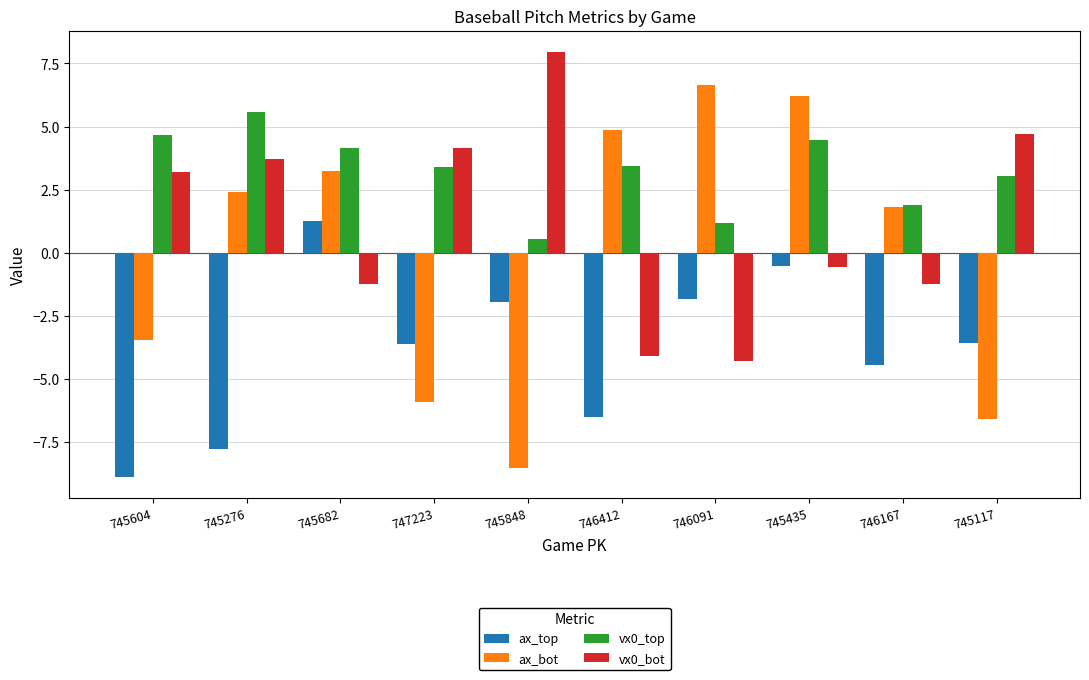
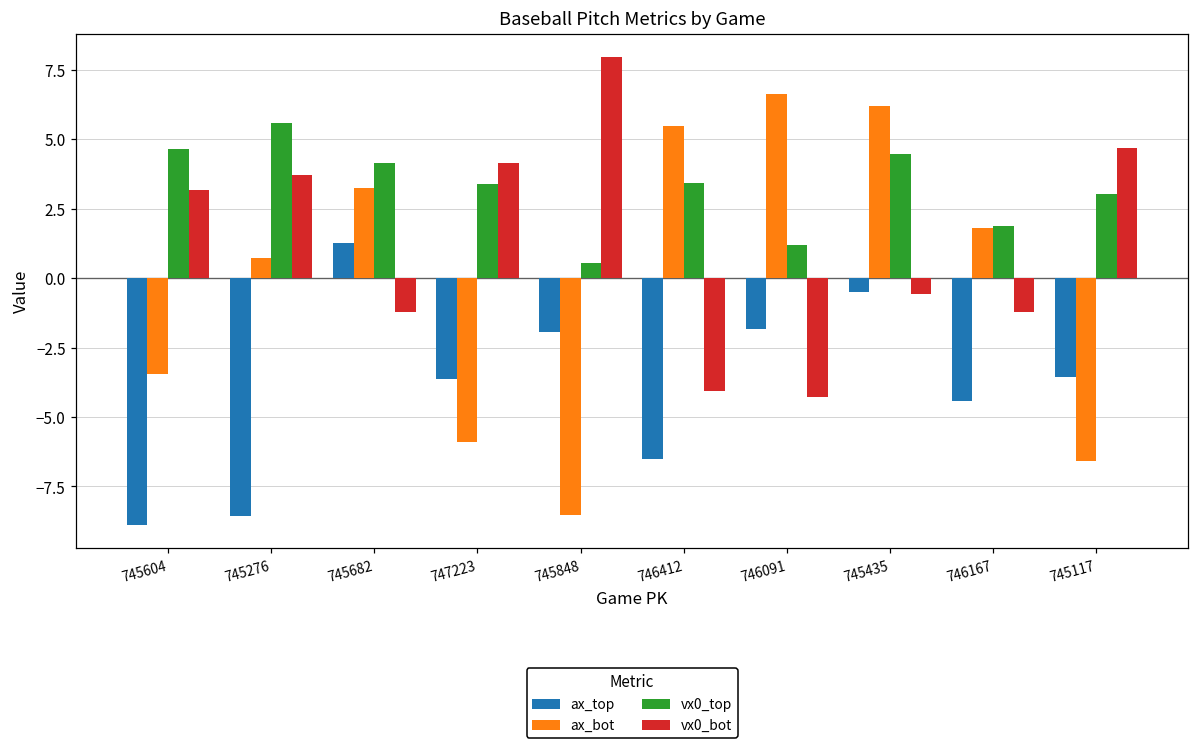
  {
    "ax_top": {
      "745604": -8.9,
-     "745276": -7.8,
+     "745276": -8.6,
      "745682": 1.2,
      "747223": -3.6,
      "745848": -1.9,
      "746412": -6.5,
      "746091": -1.8,
      "745435": -0.5,
      "746167": -4.4,
      "745117": -3.6
    },
    "ax_bot": {
      "745604": -3.5,
-     "745276": 2.4,
+     "745276": 0.7,
      "745682": 3.2,
      "747223": -5.9,
      "745848": -8.5,
-     "746412": 4.8,
+     "746412": 5.5,
      "746091": 6.6,
      "745435": 6.2,
      "746167": 1.8,
      "745117": -6.6
    },
    "vx0_top": {
      "745604": 4.7,
      "745276": 5.6,
      "745682": 4.1,
      "747223": 3.4,
      "745848": 0.6,
      "746412": 3.4,
      "746091": 1.2,
      "745435": 4.5,
      "746167": 1.9,
      "745117": 3.0
    },
    "vx0_bot": {
      "745604": 3.2,
      "745276": 3.7,
      "745682": -1.2,
      "747223": 4.1,
      "745848": 8.0,
      "746412": -4.1,
      "746091": -4.3,
      "745435": -0.6,
      "746167": -1.2,
      "745117": 4.7
    }
  }
